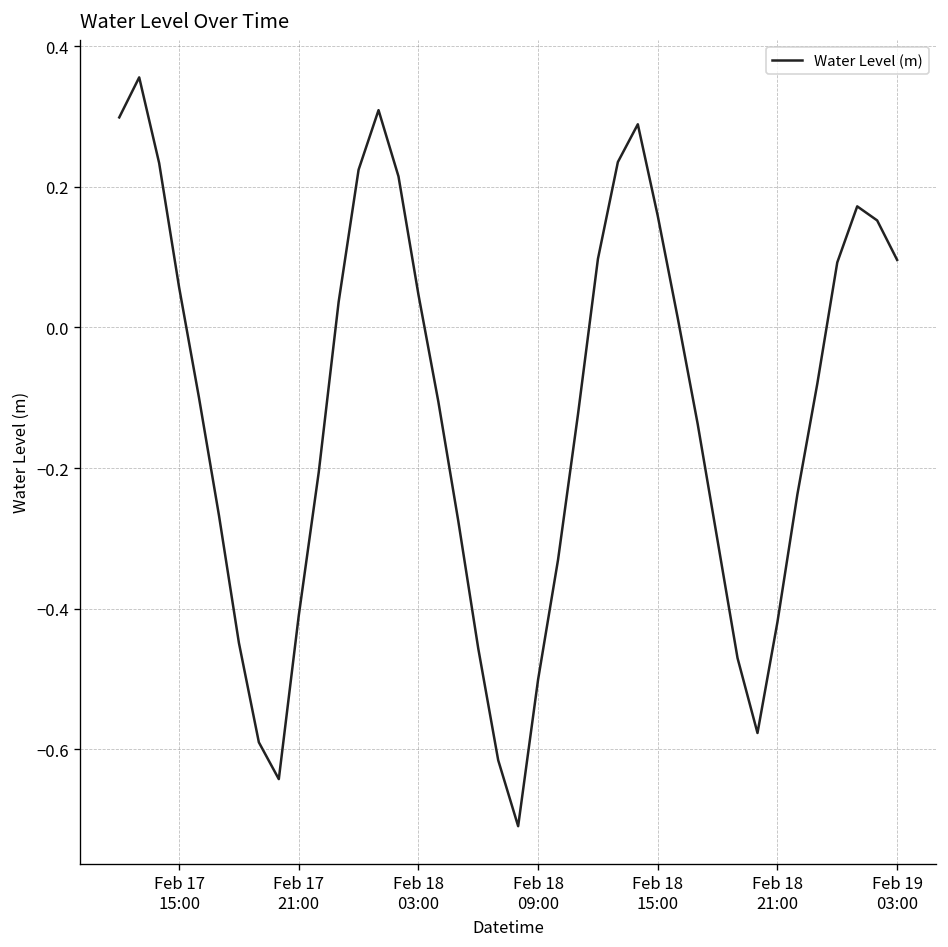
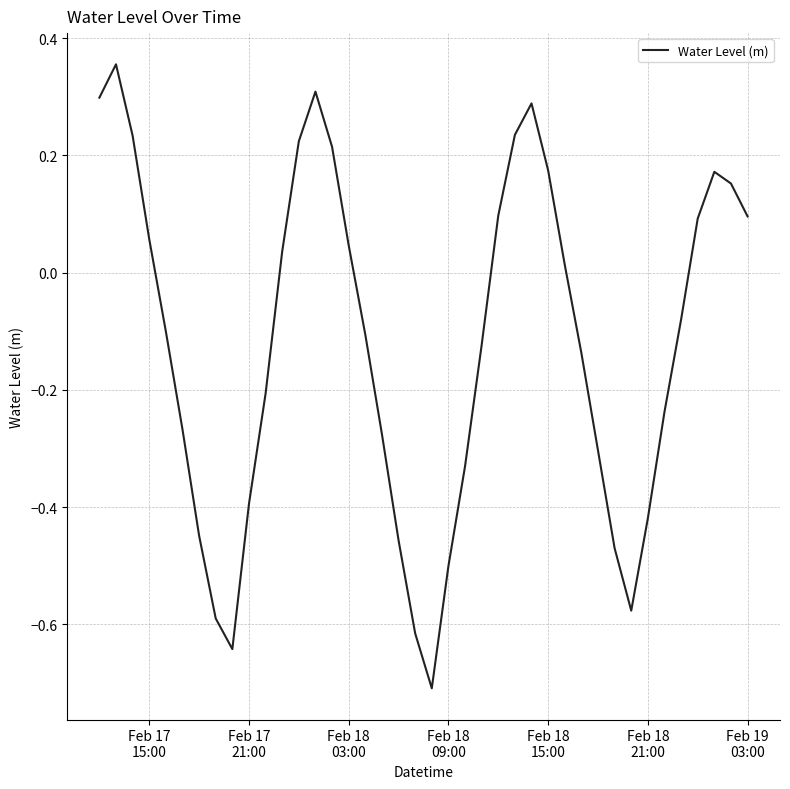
  {
    "Feb 17 15:00": 0.06,
-   "Feb 17 21:00": -0.41,
+   "Feb 17 21:00": -0.39,
    "Feb 18 03:00": 0.05,
    "Feb 18 09:00": -0.50,
-   "Feb 18 15:00": 0.16,
+   "Feb 18 15:00": 0.17,
    "Feb 18 21:00": -0.42,
    "Feb 19 03:00": 0.10
  }
